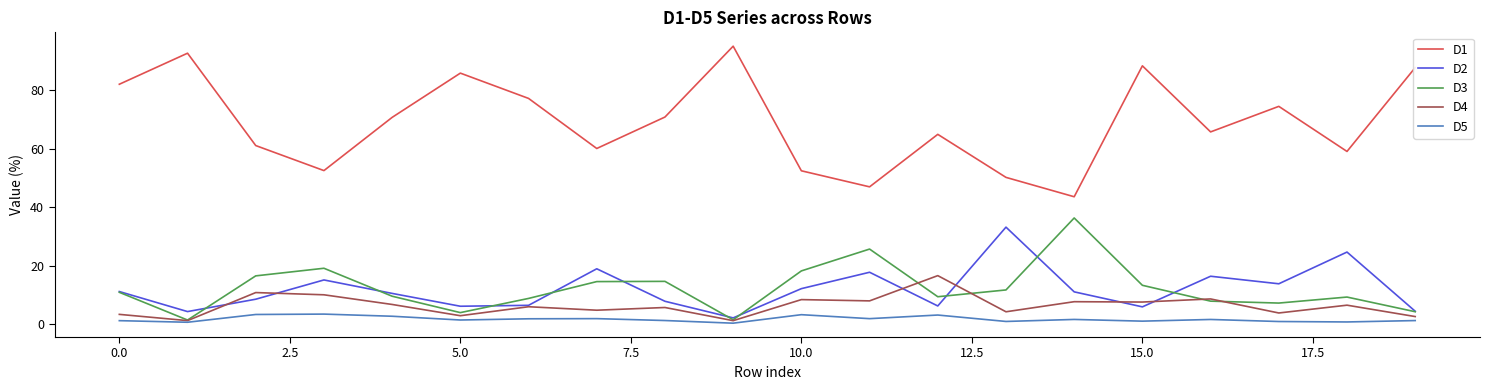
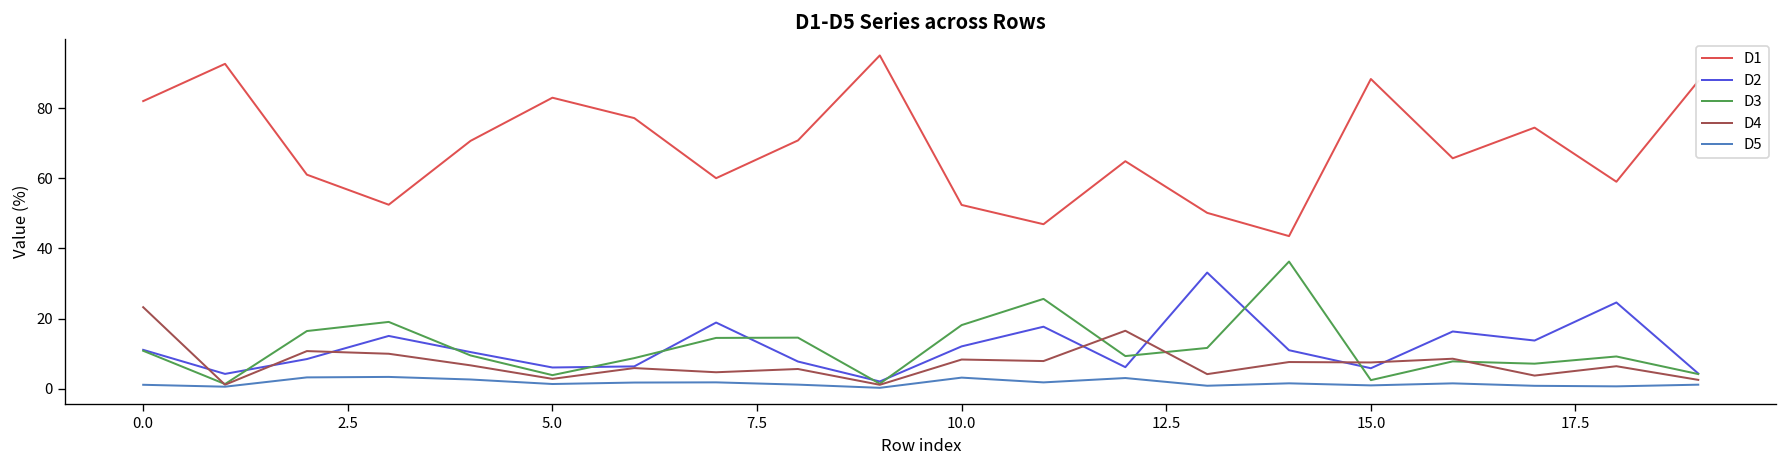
  {
    "D1": {
      "0.0": 82,
-     "5.0": 86,
+     "5.0": 83,
      "10.0": 52,
      "15.0": 88
    },
    "D3": {
      "5.0": 4,
      "10.0": 18,
-     "15.0": 13
+     "15.0": 2
    },
    "D4": {
-     "0.0": 3,
+     "0.0": 23,
      "5.0": 3,
      "10.0": 8,
      "15.0": 8
    }
  }
